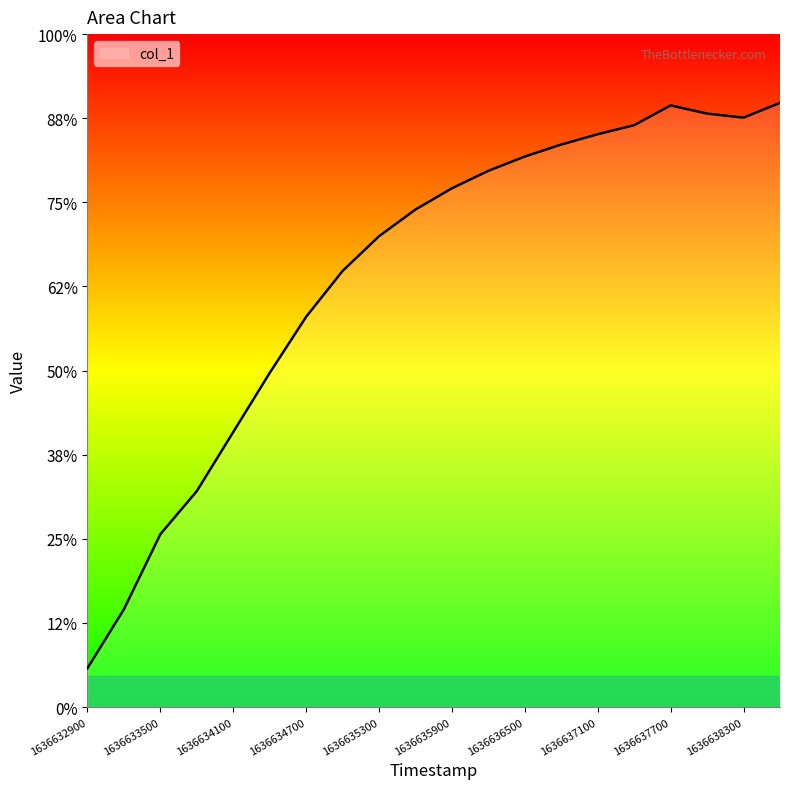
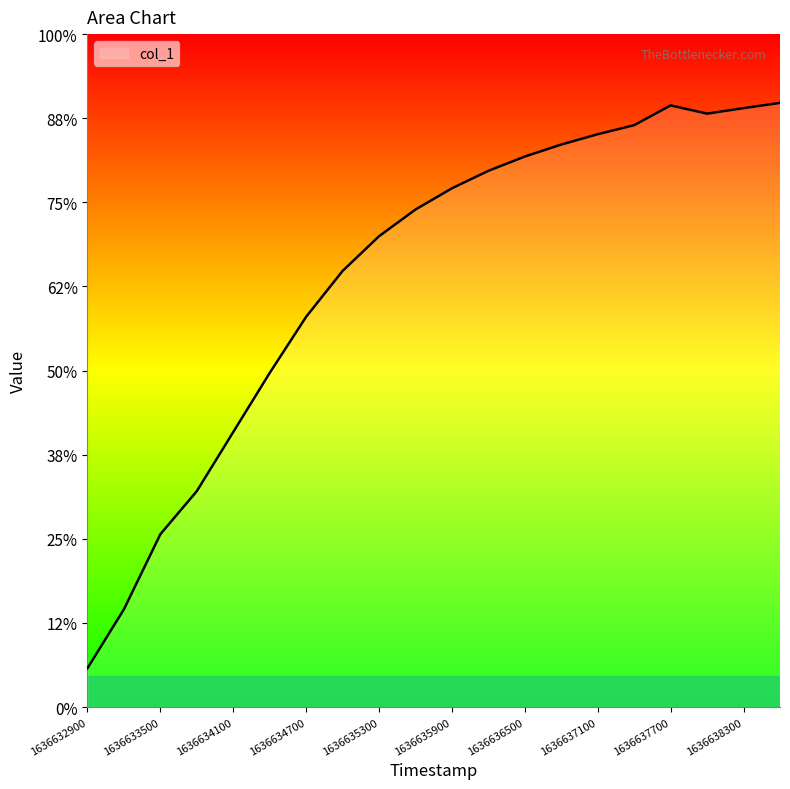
  {
    "1636632900": "6%",
    "1636633500": "26%",
    "1636634100": "41%",
    "1636634700": "58%",
    "1636635300": "70%",
    "1636635900": "77%",
    "1636636500": "82%",
    "1636637100": "85%",
    "1636637700": "89%",
-   "1636638300": "88%"
+   "1636638300": "89%"
  }
